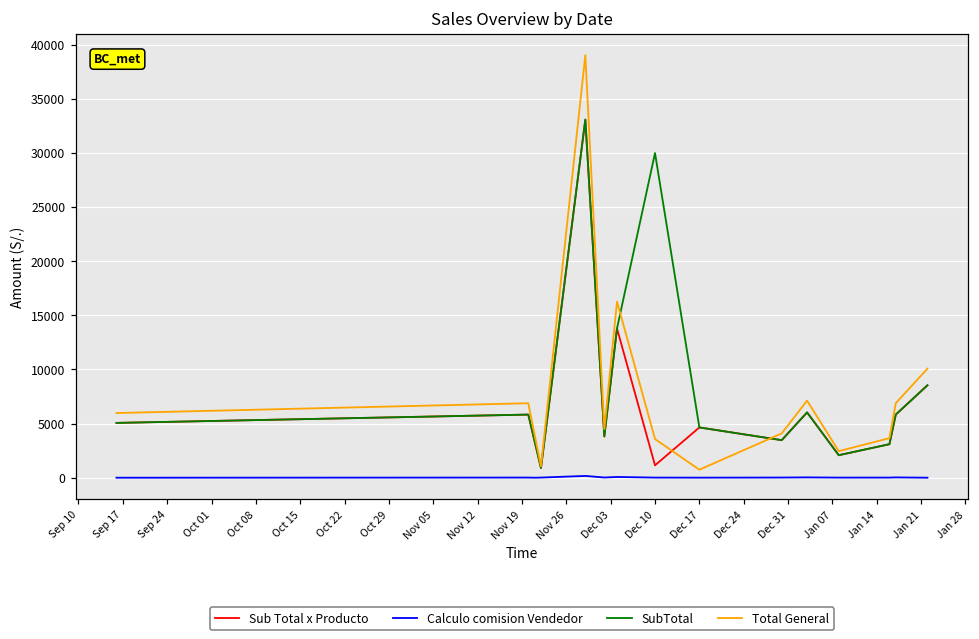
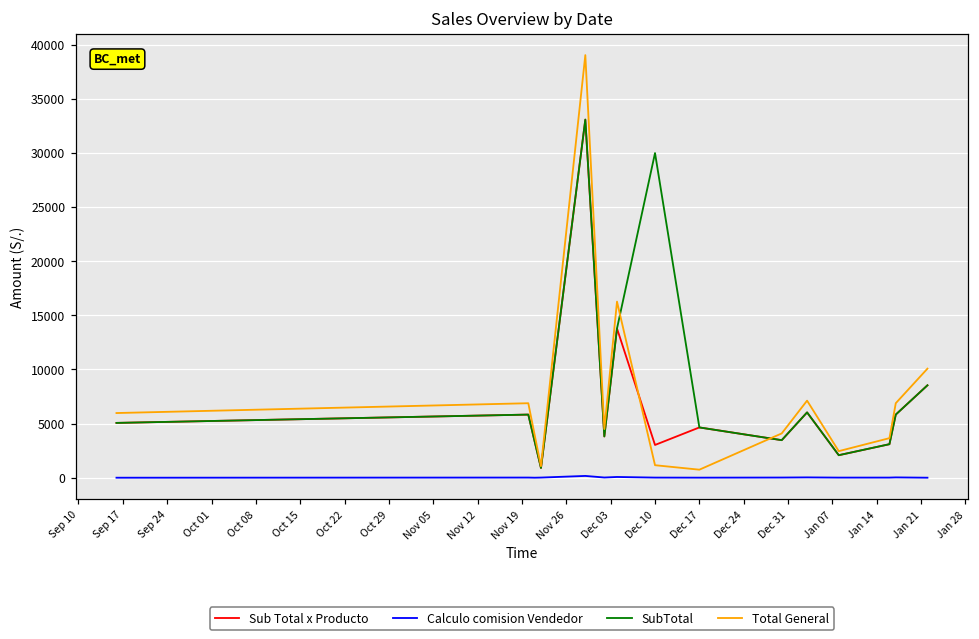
  {
    "Sub Total x Producto": {
-     "Dec 10": 1000
+     "Dec 10": 3000
    },
    "Calculo comision Vendedor": {
      "Dec 10": 0,
      "Dec 17": 0
    },
    "SubTotal": {
      "Dec 10": 30000
    },
    "Total General": {
-     "Dec 10": 4000,
+     "Dec 10": 1000,
      "Dec 17": 1000
    }
  }
